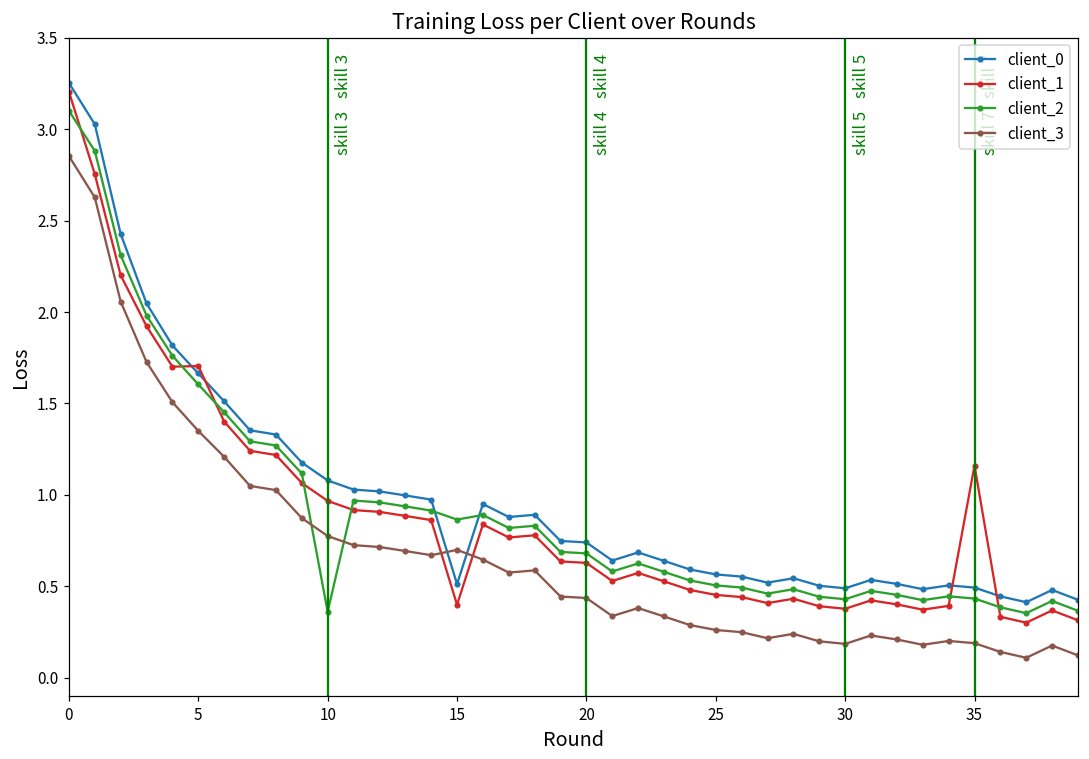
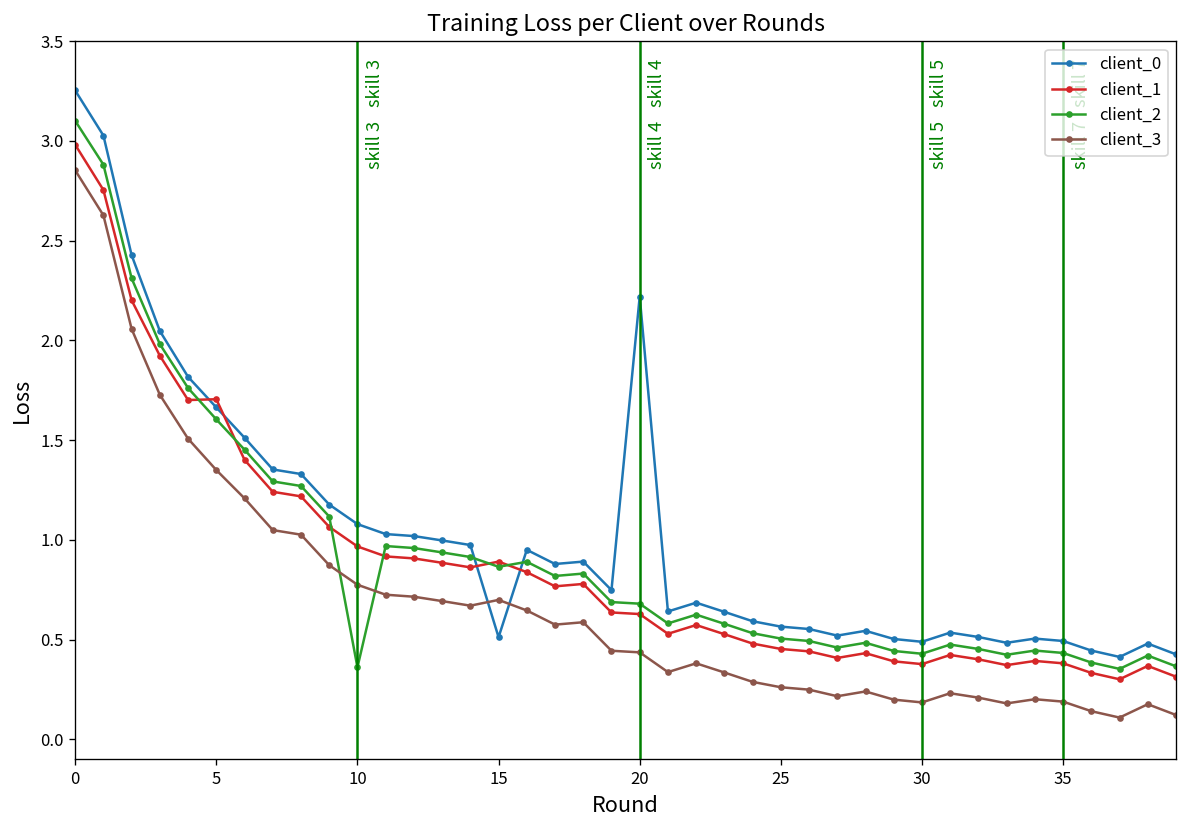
  {
    "client_0": {
      "0": 3.25,
      "5": 1.66,
      "10": 1.08,
      "15": 0.51,
-     "20": 0.74,
+     "20": 2.22,
      "25": 0.57,
      "30": 0.49,
      "35": 0.49
    },
    "client_1": {
-     "0": 3.21,
+     "0": 2.98,
      "5": 1.71,
      "10": 0.97,
-     "15": 0.40,
+     "15": 0.89,
      "20": 0.63,
      "25": 0.45,
      "30": 0.38,
-     "35": 1.16
+     "35": 0.38
    },
    "client_2": {
      "0": 3.10,
      "5": 1.60,
      "10": 0.36,
      "15": 0.87,
      "20": 0.68,
      "25": 0.51,
      "30": 0.43,
      "35": 0.43
    },
    "client_3": {
      "0": 2.85,
      "5": 1.35,
      "10": 0.78,
      "15": 0.70,
      "20": 0.44,
      "25": 0.26,
      "30": 0.19,
      "35": 0.19
    }
  }
